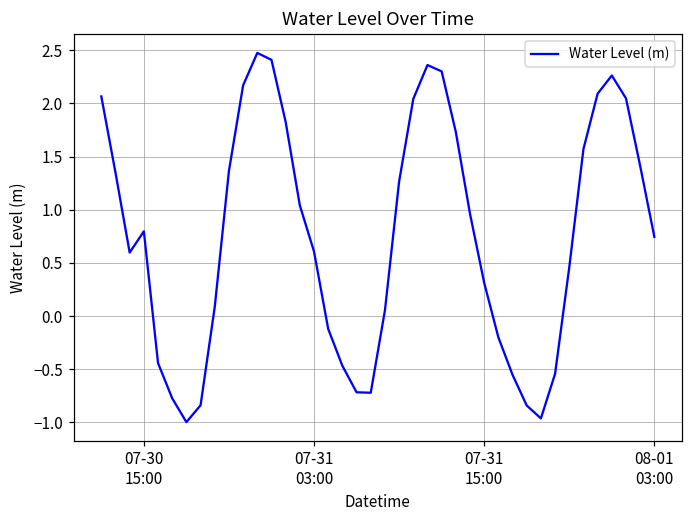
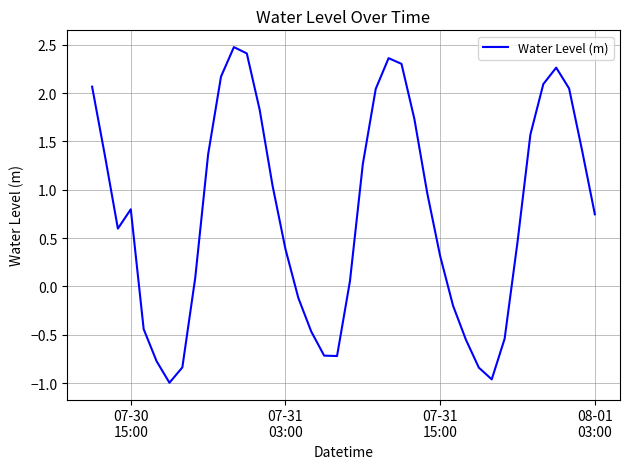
  {
    "07-30 15:00": 0.8,
-   "07-31 03:00": 0.6,
+   "07-31 03:00": 0.4,
    "07-31 15:00": 0.3,
    "08-01 03:00": 0.7
  }
